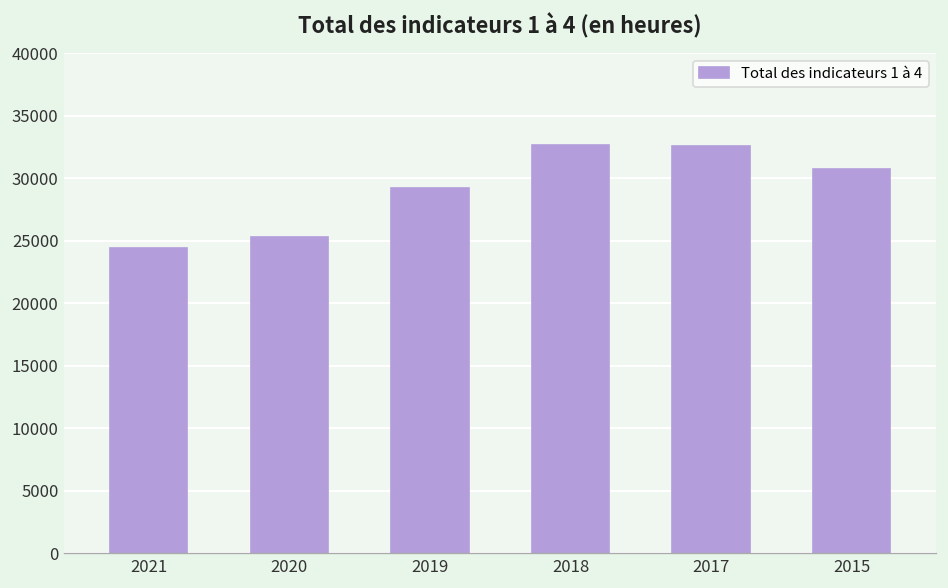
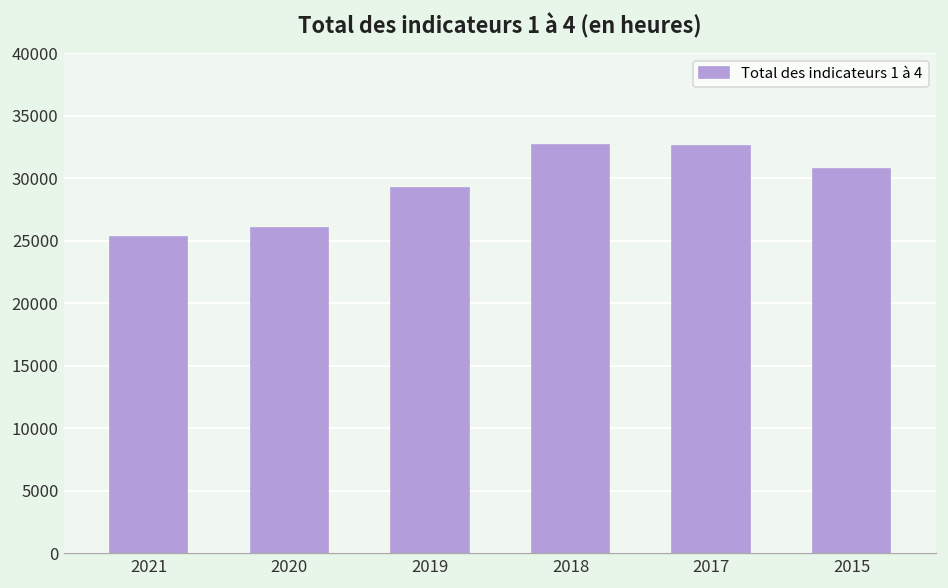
  {
-   "2021": 24400,
-   "2020": 25300,
+   "2021": 25300,
+   "2020": 26000,
    "2019": 29200,
    "2018": 32600,
    "2017": 32600,
    "2015": 30800
  }
